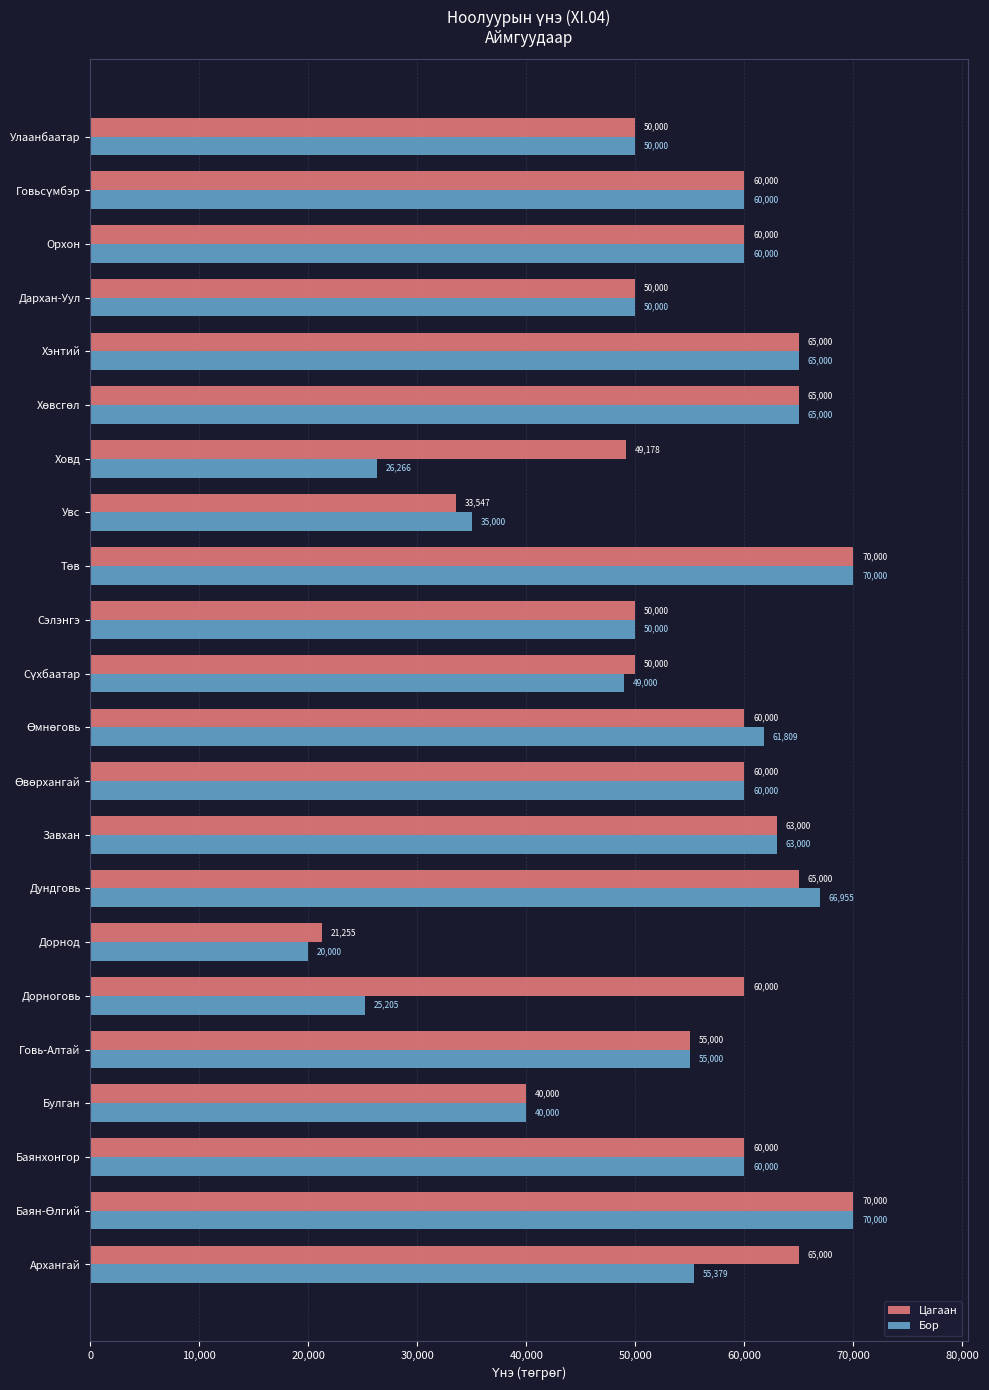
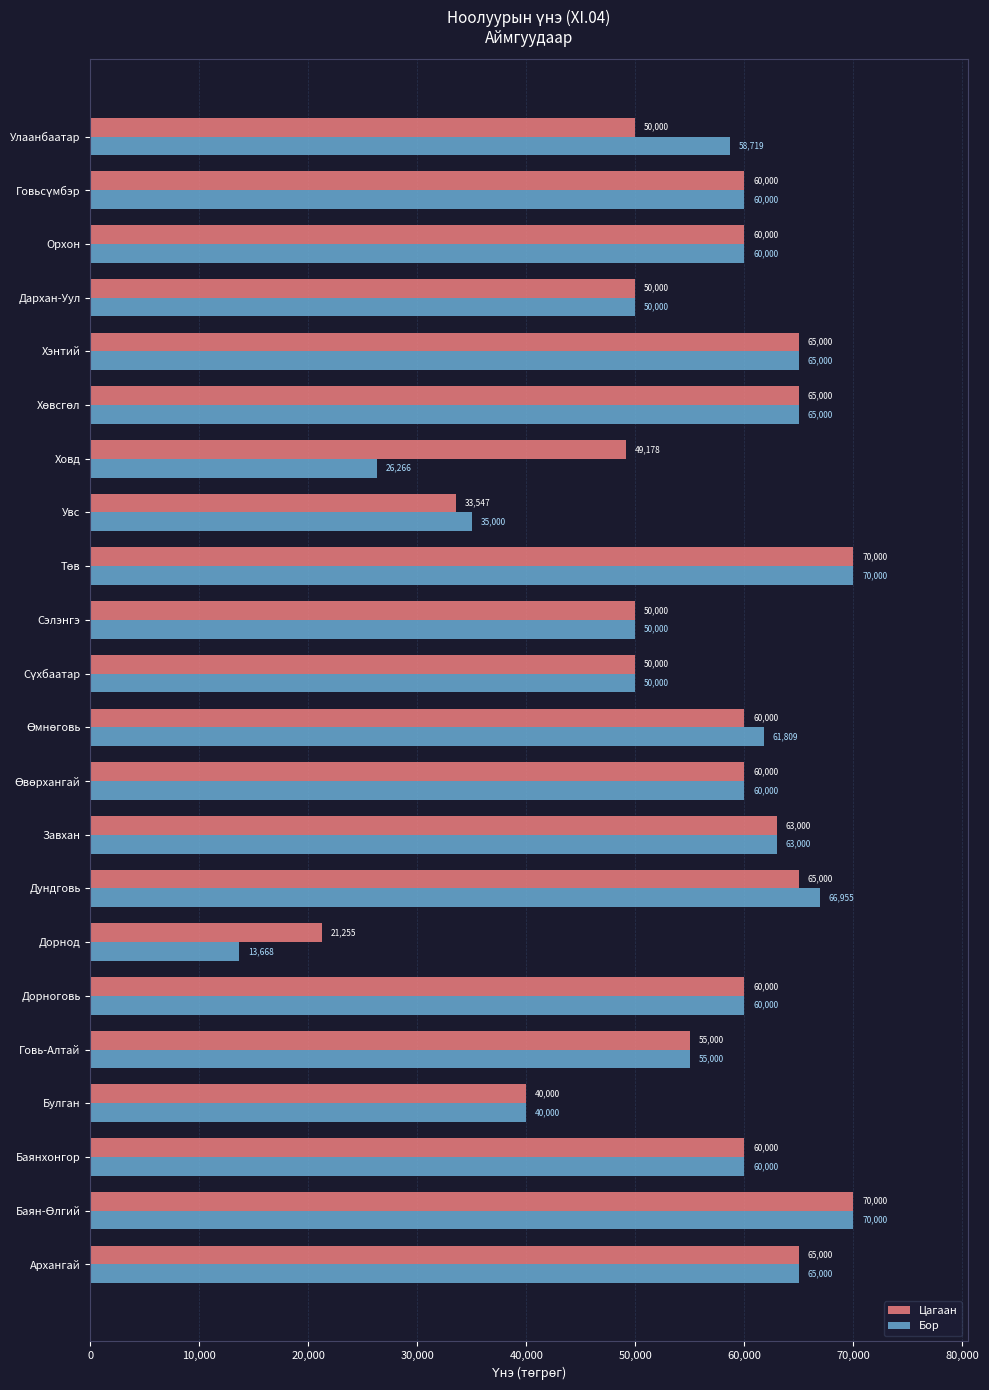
  {
    "Цагаан": {
      "Улаанбаатар": "50,000",
      "Говьсүмбэр": "60,000",
      "Орхон": "60,000",
      "Дархан-Уул": "50,000",
      "Хэнтий": "65,000",
      "Хөвсгөл": "65,000",
      "Ховд": "49,178",
      "Увс": "33,547",
      "Төв": "70,000",
      "Сэлэнгэ": "50,000",
      "Сүхбаатар": "50,000",
      "Өмнөговь": "60,000",
      "Өвөрхангай": "60,000",
      "Завхан": "63,000",
      "Дундговь": "65,000",
      "Дорнод": "21,255",
      "Дорноговь": "60,000",
      "Говь-Алтай": "55,000",
      "Булган": "40,000",
      "Баянхонгор": "60,000",
      "Баян-Өлгий": "70,000",
      "Архангай": "65,000"
    },
    "Бор": {
-     "Улаанбаатар": "50,000",
+     "Улаанбаатар": "58,719",
      "Говьсүмбэр": "60,000",
      "Орхон": "60,000",
      "Дархан-Уул": "50,000",
      "Хэнтий": "65,000",
      "Хөвсгөл": "65,000",
      "Ховд": "26,266",
      "Увс": "35,000",
      "Төв": "70,000",
      "Сэлэнгэ": "50,000",
-     "Сүхбаатар": "49,000",
+     "Сүхбаатар": "50,000",
      "Өмнөговь": "61,809",
      "Өвөрхангай": "60,000",
      "Завхан": "63,000",
      "Дундговь": "66,955",
-     "Дорнод": "20,000",
-     "Дорноговь": "25,205",
+     "Дорнод": "13,668",
+     "Дорноговь": "60,000",
      "Говь-Алтай": "55,000",
      "Булган": "40,000",
      "Баянхонгор": "60,000",
      "Баян-Өлгий": "70,000",
-     "Архангай": "55,379"
+     "Архангай": "65,000"
    }
  }
